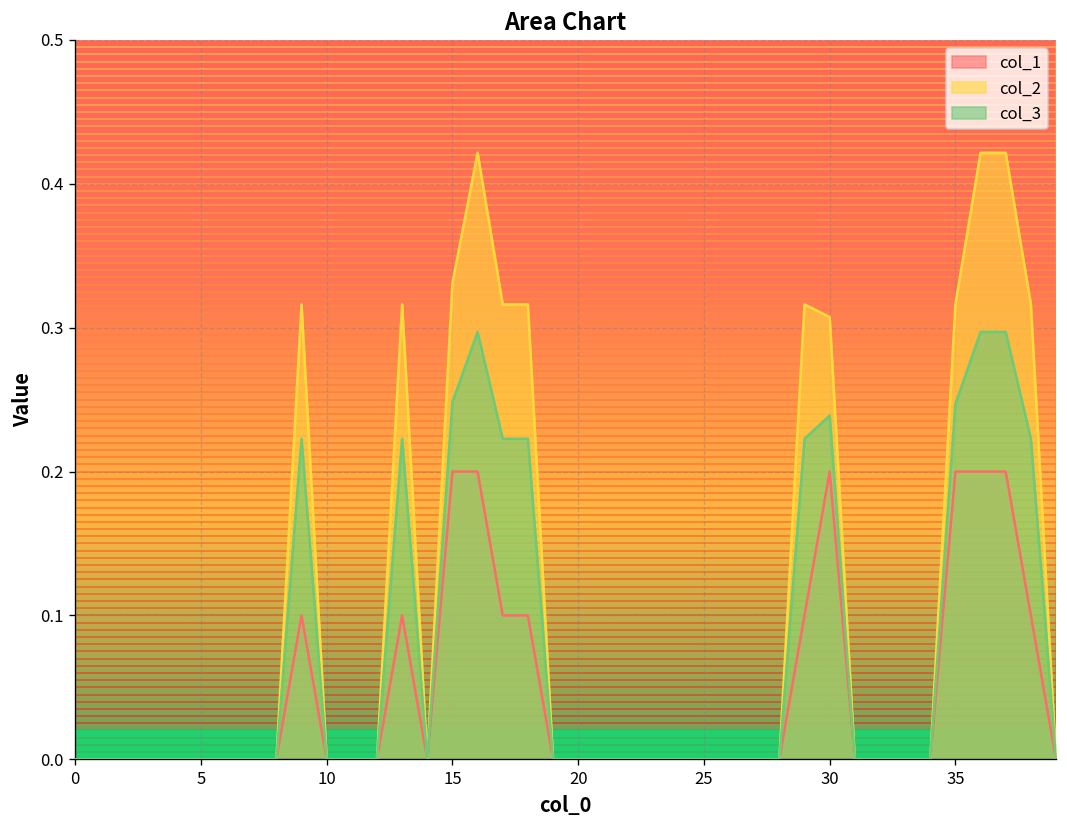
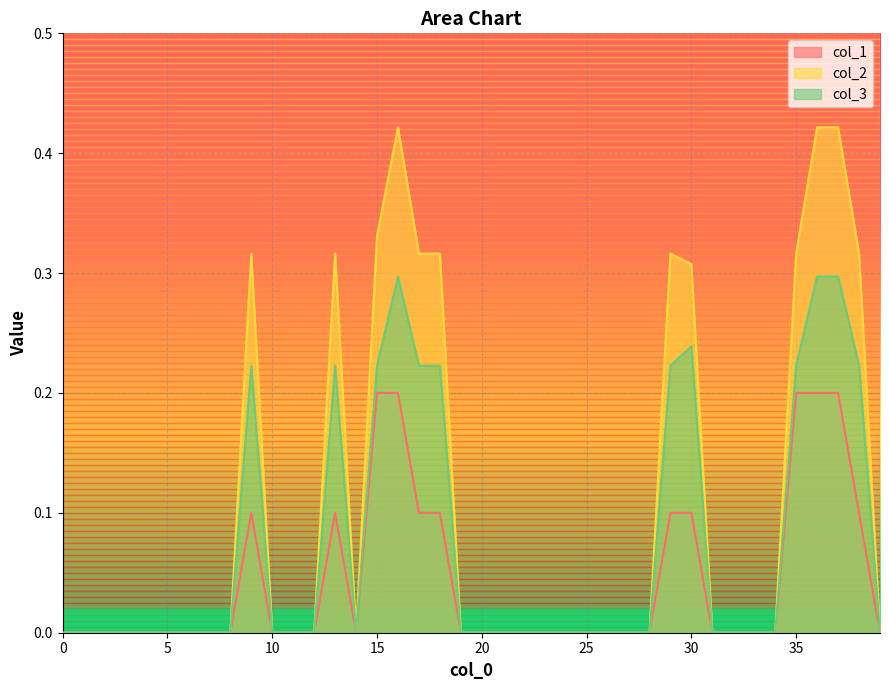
  {
    "col_1": {
      "15": 0.2,
-     "30": 0.2,
+     "30": 0.1,
      "35": 0.2
    },
    "col_2": {
      "15": 0.331,
      "30": 0.307,
      "35": 0.316
    },
    "col_3": {
-     "15": 0.248,
+     "15": 0.223,
      "30": 0.239,
-     "35": 0.247
+     "35": 0.223
    }
  }
